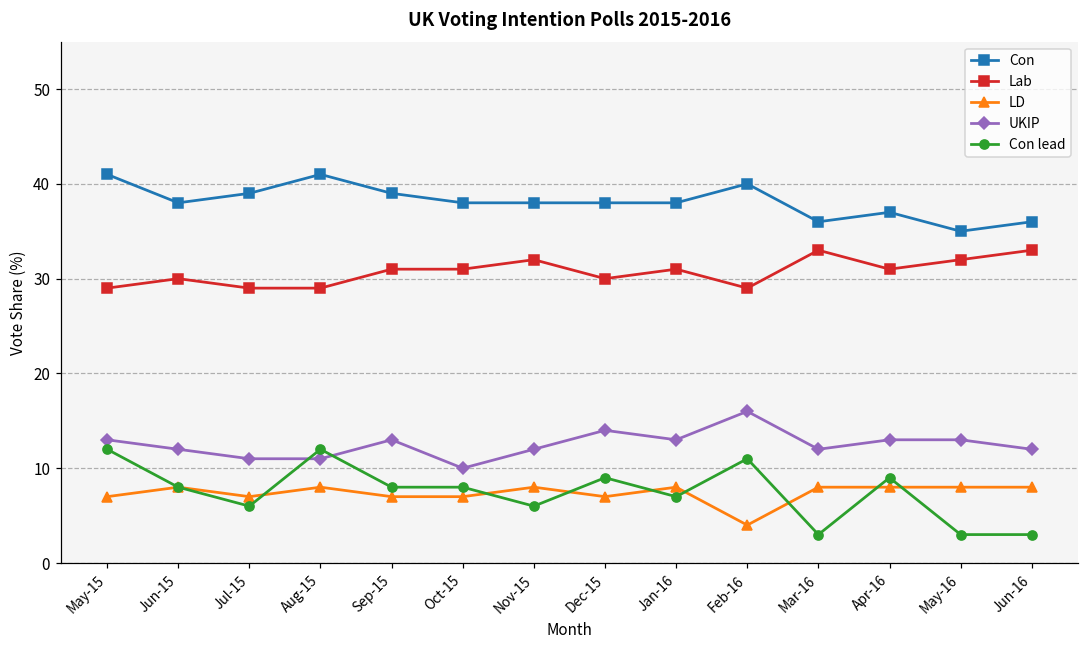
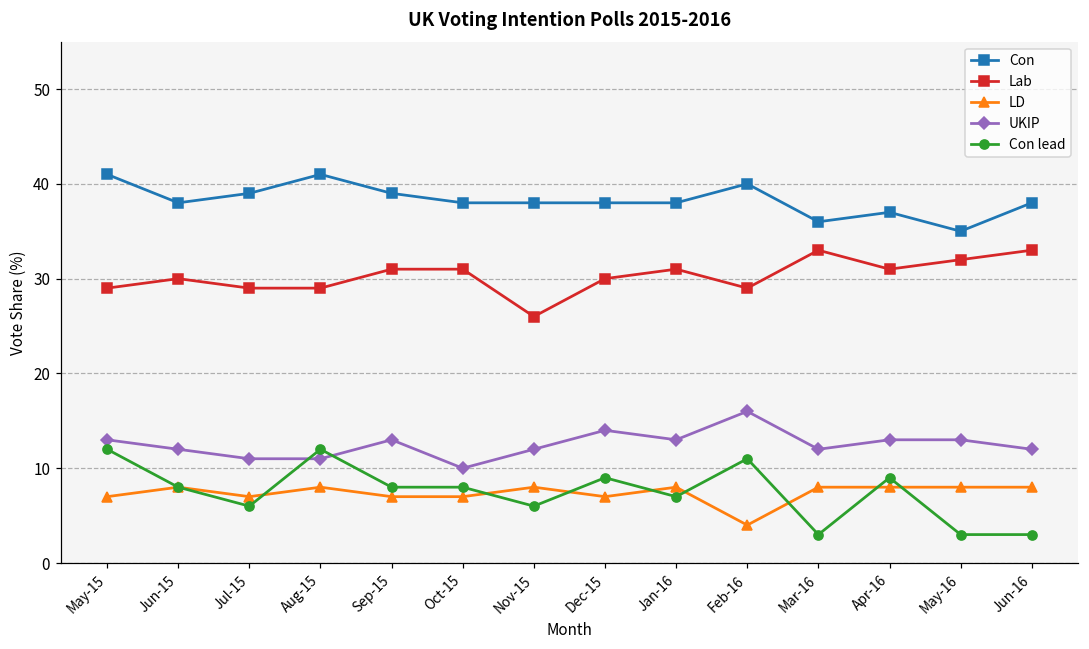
  {
    "Con": {
      "May-15": 41,
      "Jun-15": 38,
      "Jul-15": 39,
      "Aug-15": 41,
      "Sep-15": 39,
      "Oct-15": 38,
      "Nov-15": 38,
      "Dec-15": 38,
      "Jan-16": 38,
      "Feb-16": 40,
      "Mar-16": 36,
      "Apr-16": 37,
      "May-16": 35,
-     "Jun-16": 36
+     "Jun-16": 38
    },
    "Lab": {
      "May-15": 29,
      "Jun-15": 30,
      "Jul-15": 29,
      "Aug-15": 29,
      "Sep-15": 31,
      "Oct-15": 31,
-     "Nov-15": 32,
+     "Nov-15": 26,
      "Dec-15": 30,
      "Jan-16": 31,
      "Feb-16": 29,
      "Mar-16": 33,
      "Apr-16": 31,
      "May-16": 32,
      "Jun-16": 33
    },
    "LD": {
      "May-15": 7,
      "Jul-15": 7,
      "Aug-15": 8,
      "Sep-15": 7,
      "Oct-15": 7,
      "Nov-15": 8,
      "Dec-15": 7,
      "Jan-16": 8,
      "Feb-16": 4,
      "Mar-16": 8,
      "Apr-16": 8,
      "May-16": 8,
      "Jun-16": 8
    },
    "UKIP": {
      "May-15": 13,
      "Jun-15": 12,
      "Jul-15": 11,
      "Aug-15": 11,
      "Sep-15": 13,
      "Oct-15": 10,
      "Nov-15": 12,
      "Dec-15": 14,
      "Jan-16": 13,
      "Feb-16": 16,
      "Mar-16": 12,
      "Apr-16": 13,
      "May-16": 13,
      "Jun-16": 12
    },
    "Con lead": {
      "May-15": 12,
      "Jul-15": 6,
      "Aug-15": 12,
      "Sep-15": 8,
      "Oct-15": 8,
      "Nov-15": 6,
      "Dec-15": 9,
      "Jan-16": 7,
      "Feb-16": 11,
      "Mar-16": 3,
      "Apr-16": 9,
      "May-16": 3,
      "Jun-16": 3
    }
  }
